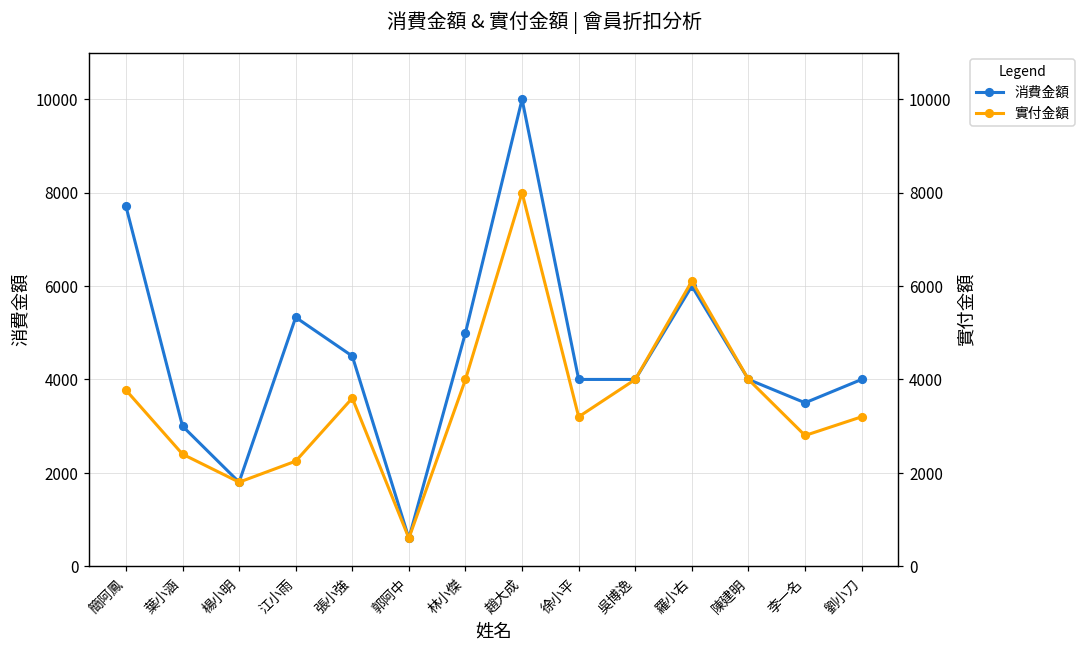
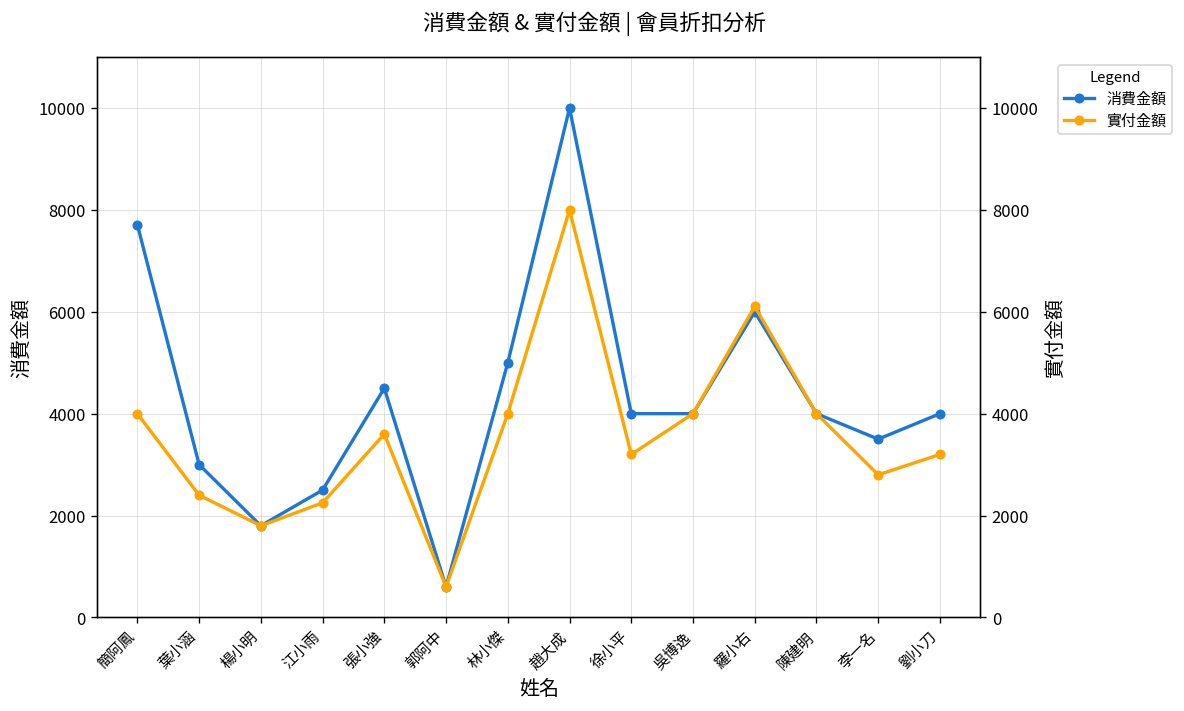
  {
    "消費金額": {
      "簡阿鳳": 7700,
      "葉小涵": 3000,
      "楊小明": 1800,
-     "江小雨": 5300,
+     "江小雨": 2500,
      "張小強": 4500,
      "郭阿中": 600,
      "林小傑": 5000,
      "趙大成": 10000,
      "徐小平": 4000,
      "吳博逸": 4000,
      "羅小右": 6000,
      "陳建明": 4000,
      "李一名": 3500,
      "劉小刀": 4000
    },
    "實付金額": {
-     "簡阿鳳": 3800,
+     "簡阿鳳": 4000,
      "葉小涵": 2400,
      "楊小明": 1800,
      "江小雨": 2300,
      "張小強": 3600,
      "郭阿中": 600,
      "林小傑": 4000,
      "趙大成": 8000,
      "徐小平": 3200,
      "吳博逸": 4000,
      "羅小右": 6100,
      "陳建明": 4000,
      "李一名": 2800,
      "劉小刀": 3200
    }
  }
